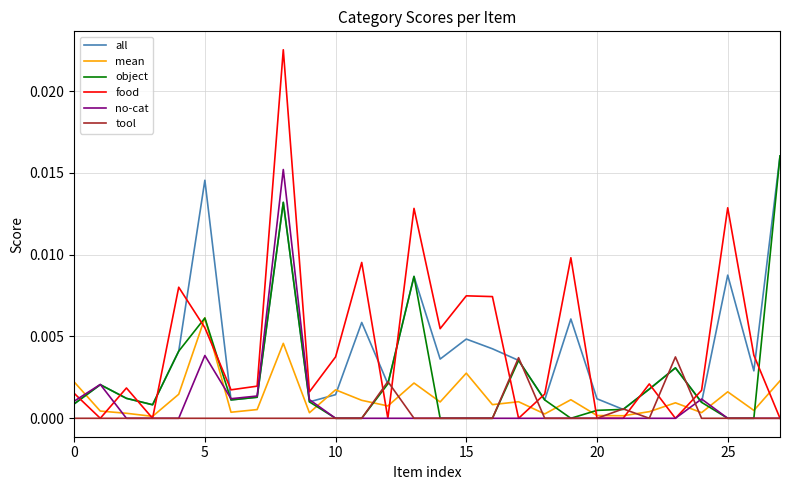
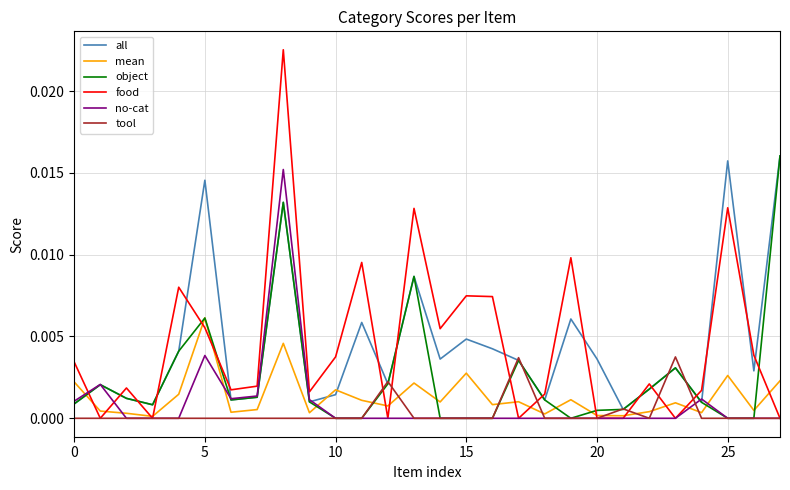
  {
    "all": {
      "5": 0.0145,
      "10": 0.0014,
      "15": 0.0048,
-     "20": 0.0012,
-     "25": 0.0088
+     "20": 0.0036,
+     "25": 0.0157
    },
    "mean": {
      "0": 0.0022,
      "10": 0.0017,
      "15": 0.0028,
      "20": 0.0002,
-     "25": 0.0016
+     "25": 0.0026
    },
    "object": {
      "20": 0.0005
    },
    "food": {
-     "0": 0.0015,
+     "0": 0.0034,
      "5": 0.0055,
      "10": 0.0038,
      "15": 0.0075,
      "25": 0.0129
    },
    "no-cat": {
      "0": 0.0010,
      "5": 0.0038
    },
    "tool": {
      "0": 0.0000,
      "5": 0.0000
    }
  }
